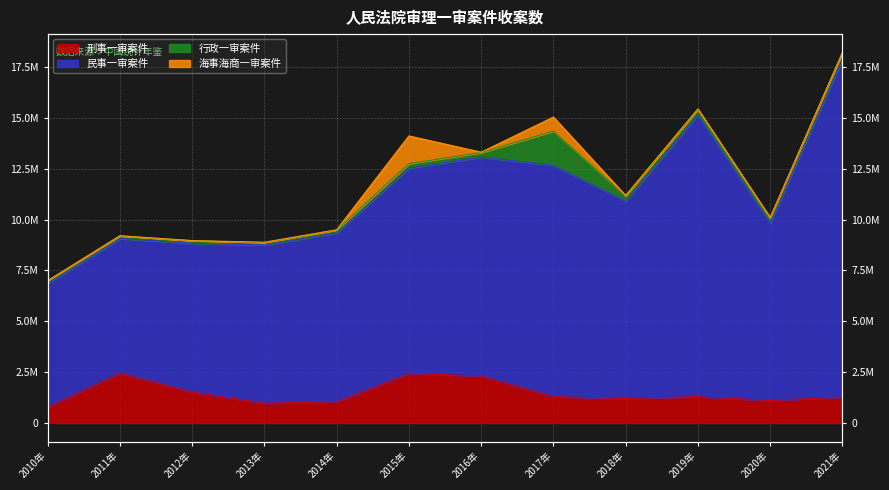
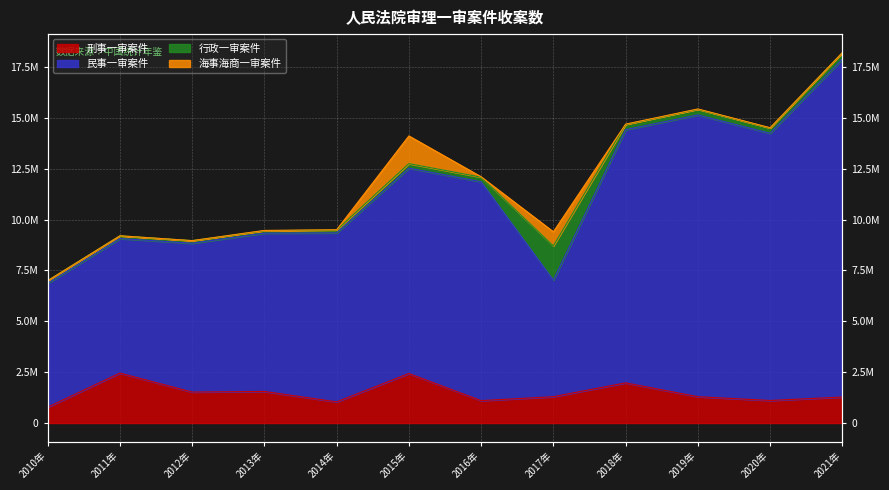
  {
    "刑事一审案件": {
      "2010年": 800000,
      "2011年": 2500000,
      "2012年": 1500000,
-     "2013年": 1000000,
+     "2013年": 1600000,
      "2014年": 1000000,
      "2015年": 2400000,
-     "2016年": 2300000,
+     "2016年": 1100000,
      "2017年": 1300000,
-     "2018年": 1200000,
+     "2018年": 2000000,
      "2019年": 1300000,
      "2020年": 1100000,
      "2021年": 1300000
    },
    "民事一审案件": {
      "2010年": 6100000,
      "2011年": 6600000,
      "2012年": 7300000,
      "2014年": 8300000,
      "2015年": 10100000,
      "2016年": 10800000,
-     "2017年": 11400000,
-     "2018年": 9700000,
+     "2017年": 5700000,
+     "2018年": 12400000,
      "2019年": 13900000,
-     "2020年": 8700000,
+     "2020年": 13100000,
      "2021年": 16600000
    },
    "行政一审案件": {
      "2015年": 200000,
      "2017年": 1700000
    },
    "海事海商一审案件": {
      "2015年": 1400000,
      "2017年": 700000
    }
  }
